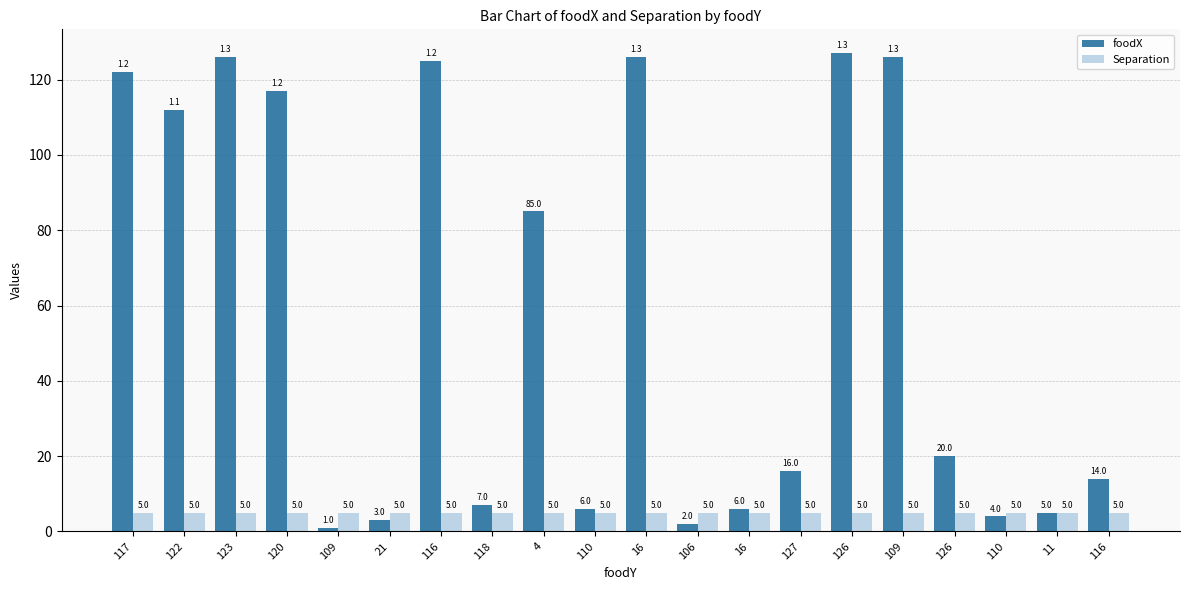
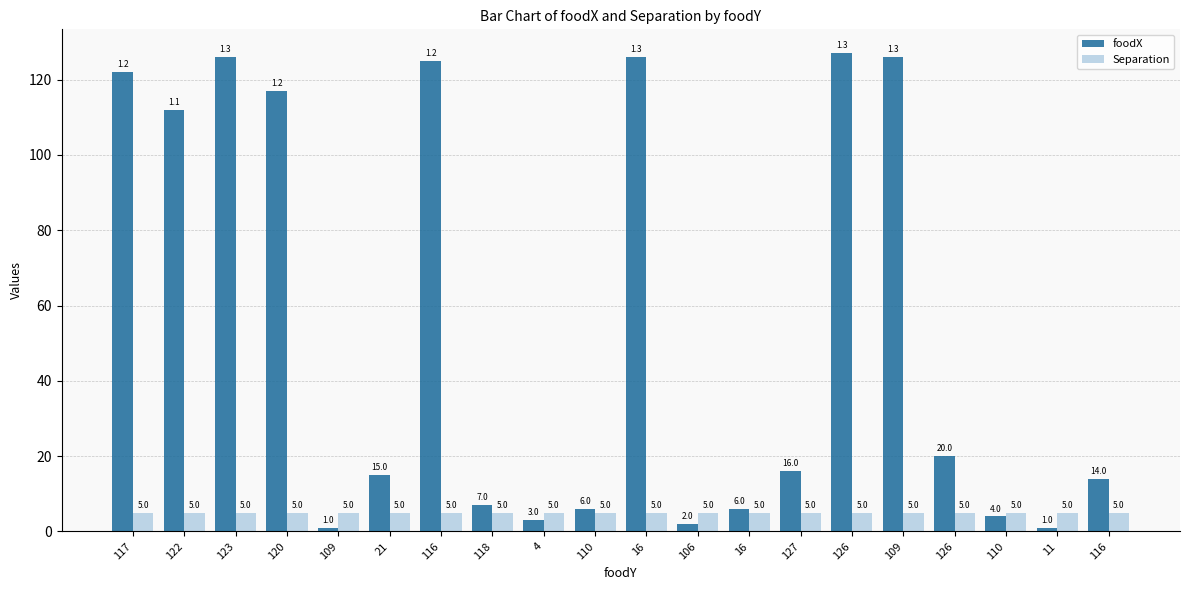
  {
    "foodX": {
-     "21": 3.0,
+     "21": 15.0,
      "118": 7.0,
-     "4": 85.0,
+     "4": 3.0,
      "106": 2.0,
      "127": 16.0,
-     "11": 5.0
+     "11": 1.0
    },
    "Separation": {
      "117": 5.0,
      "122": 5.0,
      "123": 5.0,
      "120": 5.0,
      "21": 5.0,
      "118": 5.0,
      "4": 5.0,
      "106": 5.0,
      "127": 5.0,
      "11": 5.0
    }
  }
